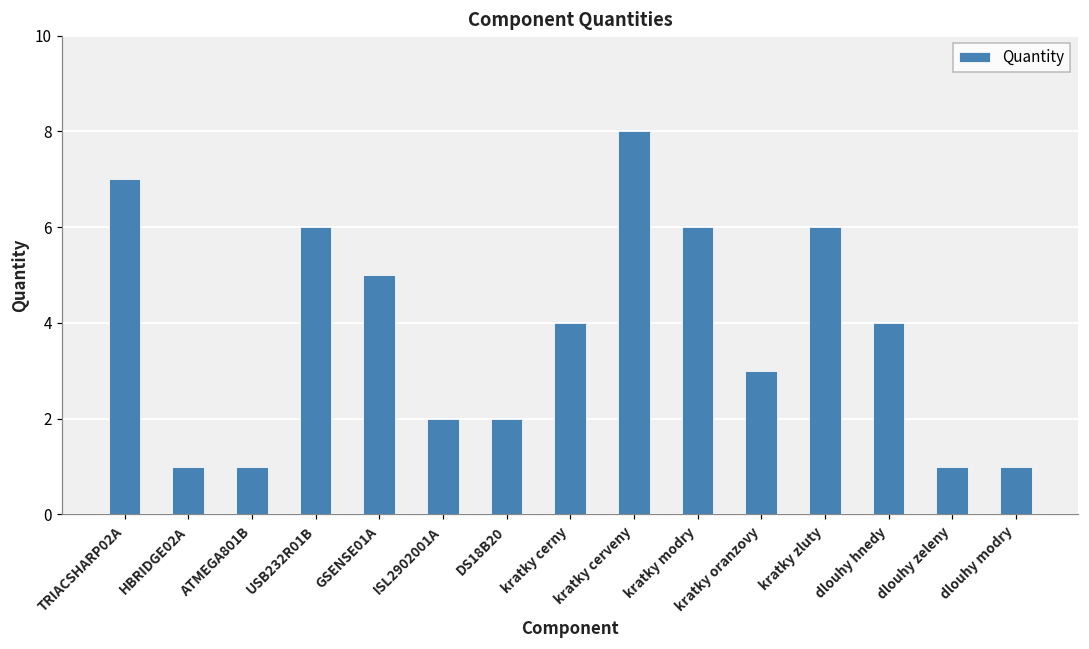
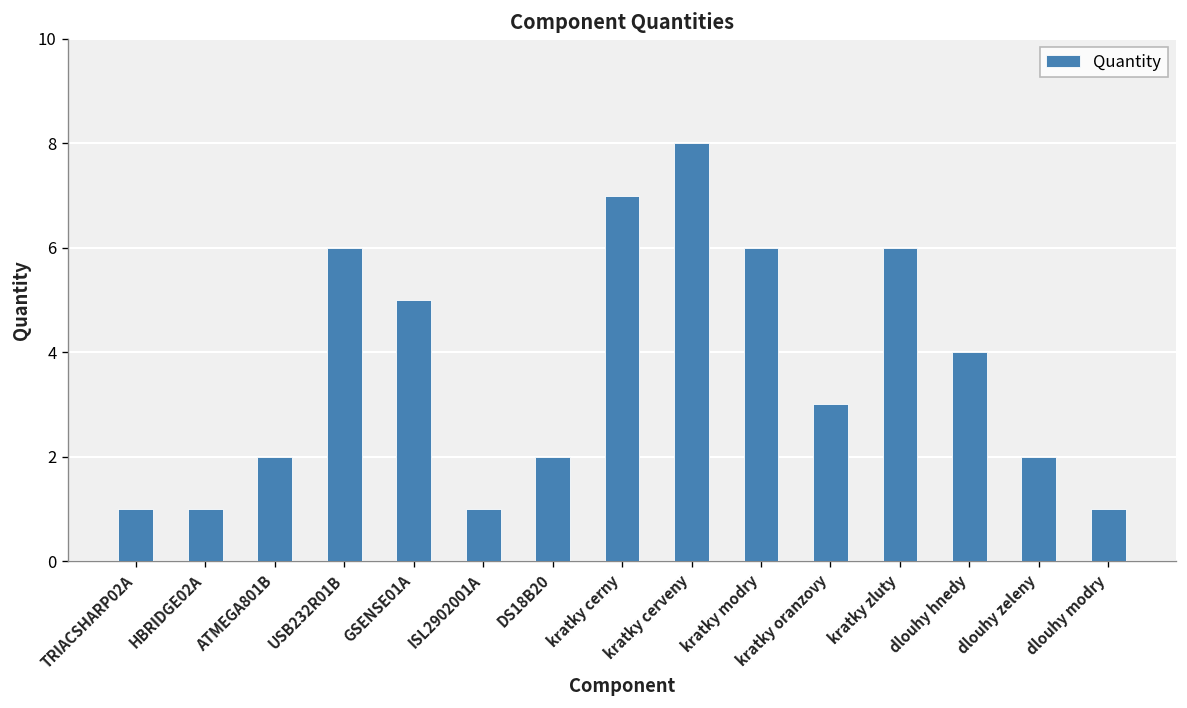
  {
-   "TRIACSHARP02A": 7,
+   "TRIACSHARP02A": 1,
    "HBRIDGE02A": 1,
-   "ATMEGA801B": 1,
+   "ATMEGA801B": 2,
    "USB232R01B": 6,
    "GSENSE01A": 5,
-   "ISL2902001A": 2,
+   "ISL2902001A": 1,
    "DS18B20": 2,
-   "kratky cerny": 4,
+   "kratky cerny": 7,
    "kratky cerveny": 8,
    "kratky modry": 6,
    "kratky oranzovy": 3,
    "kratky zluty": 6,
    "dlouhy hnedy": 4,
-   "dlouhy zeleny": 1,
+   "dlouhy zeleny": 2,
    "dlouhy modry": 1
  }
